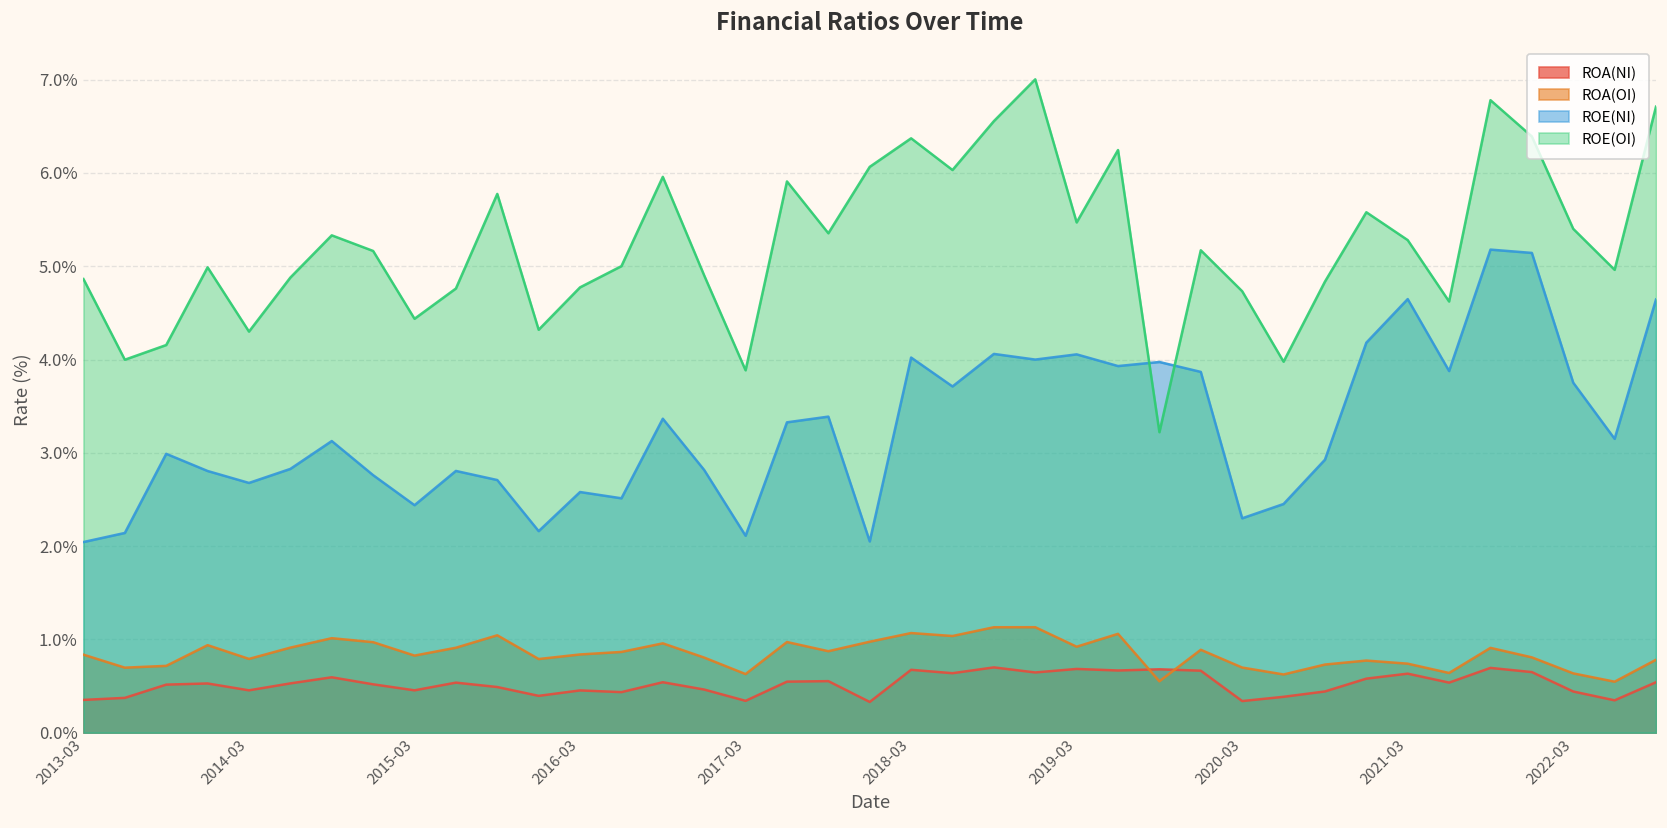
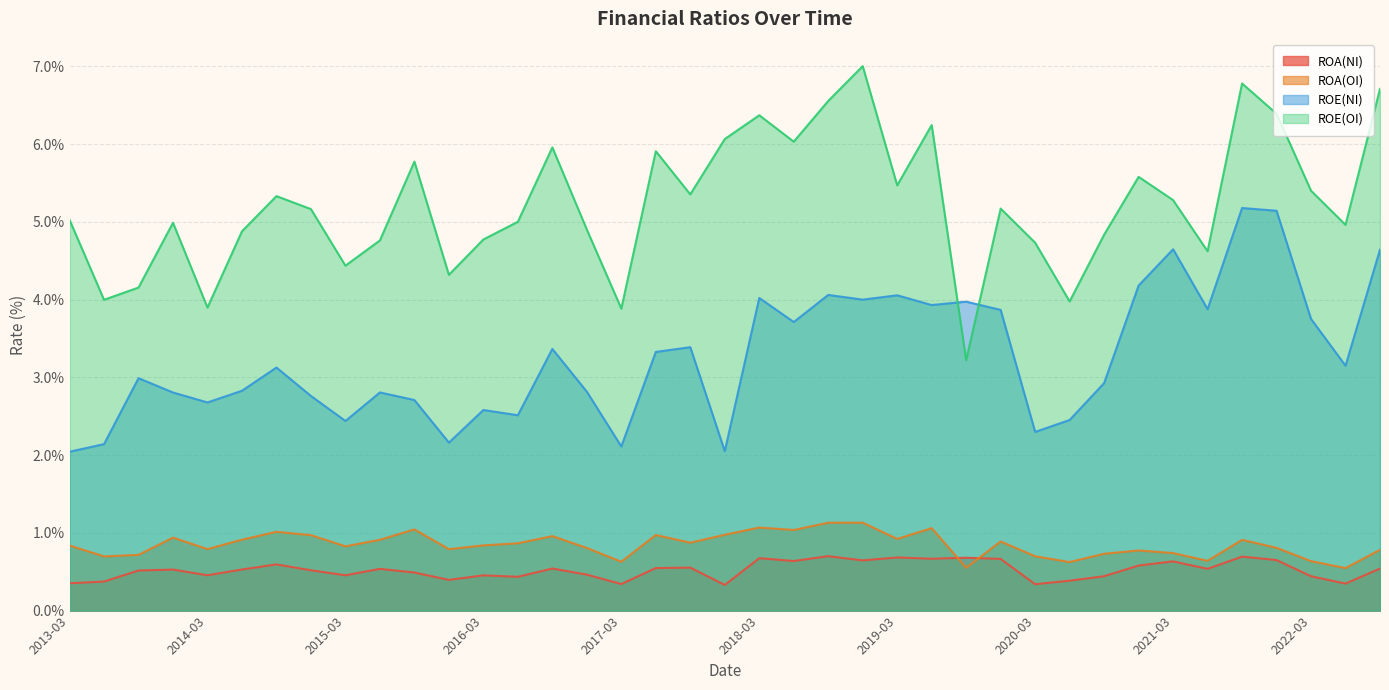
  {
    "ROE(NI)": {
      "2013-03": "2.0%",
      "2014-03": "2.7%",
      "2015-03": "2.4%",
      "2016-03": "2.6%",
      "2017-03": "2.1%",
      "2018-03": "4.0%",
      "2019-03": "4.1%",
      "2020-03": "2.3%",
      "2021-03": "4.6%",
      "2022-03": "3.8%"
    },
    "ROE(OI)": {
-     "2013-03": "4.9%",
-     "2014-03": "4.3%",
+     "2013-03": "5.0%",
+     "2014-03": "3.9%",
      "2015-03": "4.4%",
      "2016-03": "4.8%",
      "2017-03": "3.9%",
      "2018-03": "6.4%",
      "2019-03": "5.5%",
      "2020-03": "4.7%",
      "2021-03": "5.3%",
      "2022-03": "5.4%"
    }
  }
